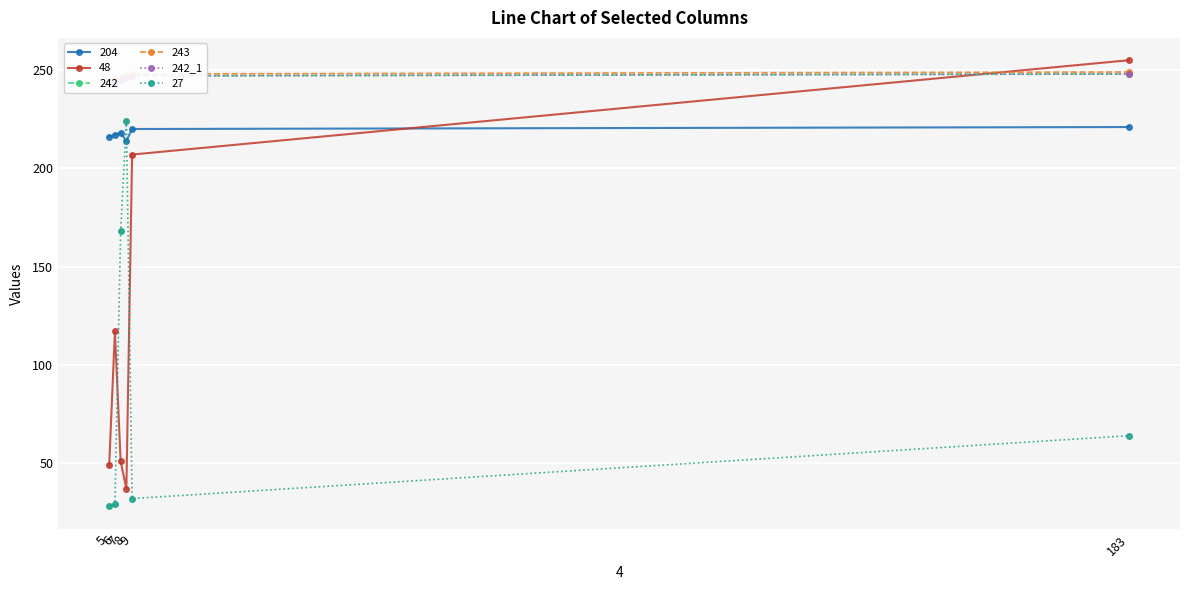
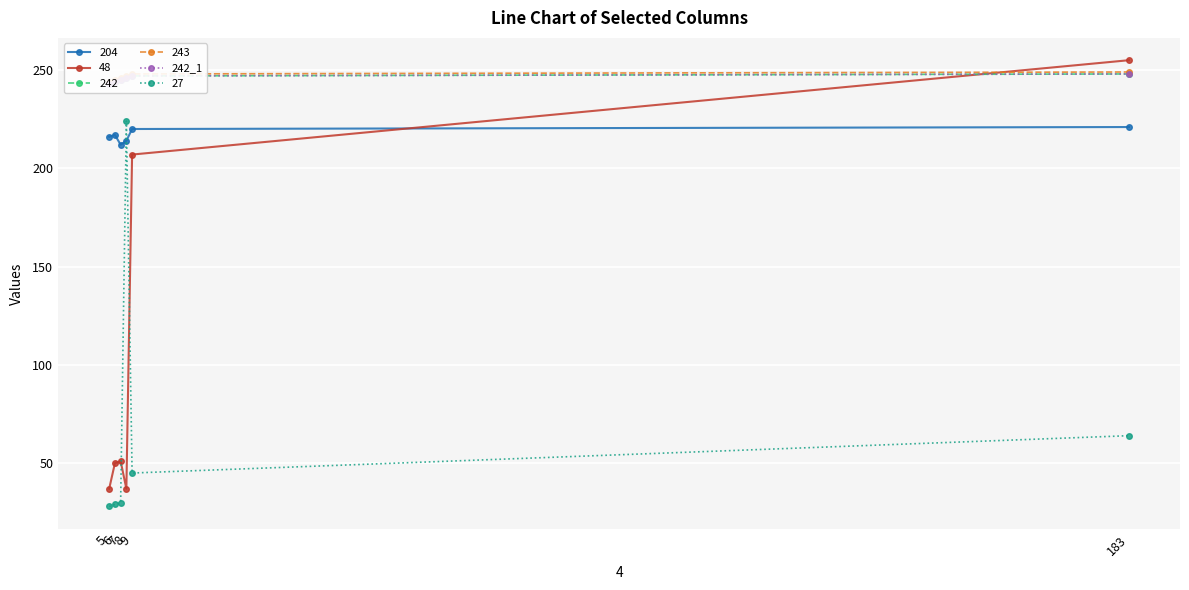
  {
    "204": {
      "5": 216,
      "6": 217,
-     "7": 218,
+     "7": 212,
      "8": 214,
      "9": 220,
      "183": 221
    },
    "48": {
-     "5": 49,
-     "6": 117,
+     "5": 37,
+     "6": 50,
      "7": 51,
      "8": 37,
      "9": 207,
      "183": 255
    },
    "27": {
      "5": 28,
      "6": 29,
-     "7": 168,
+     "7": 30,
      "8": 224,
-     "9": 32,
+     "9": 45,
      "183": 64
    }
  }
